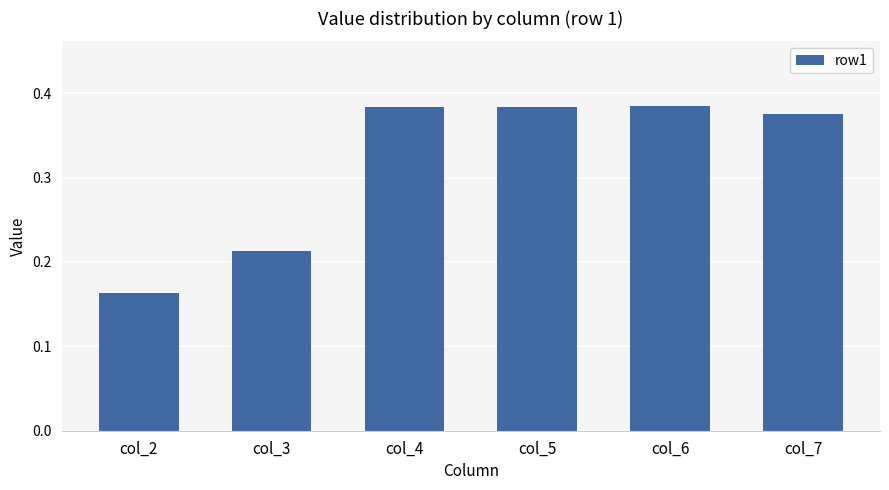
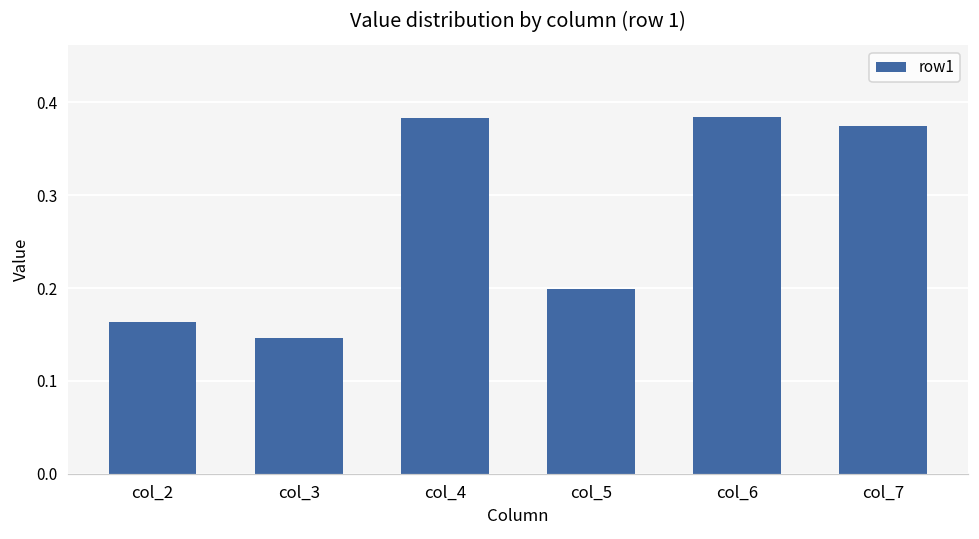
  {
    "col_2": 0.16,
-   "col_3": 0.21,
+   "col_3": 0.15,
    "col_4": 0.38,
-   "col_5": 0.38,
+   "col_5": 0.20,
    "col_6": 0.38,
    "col_7": 0.37
  }
